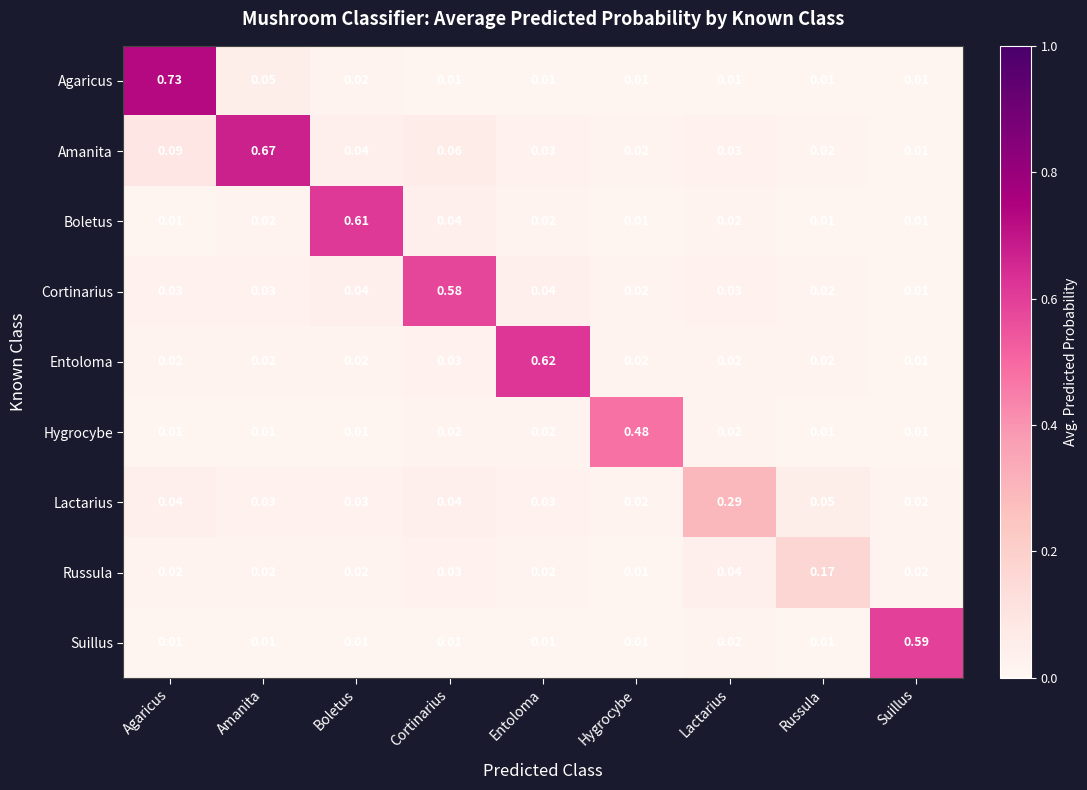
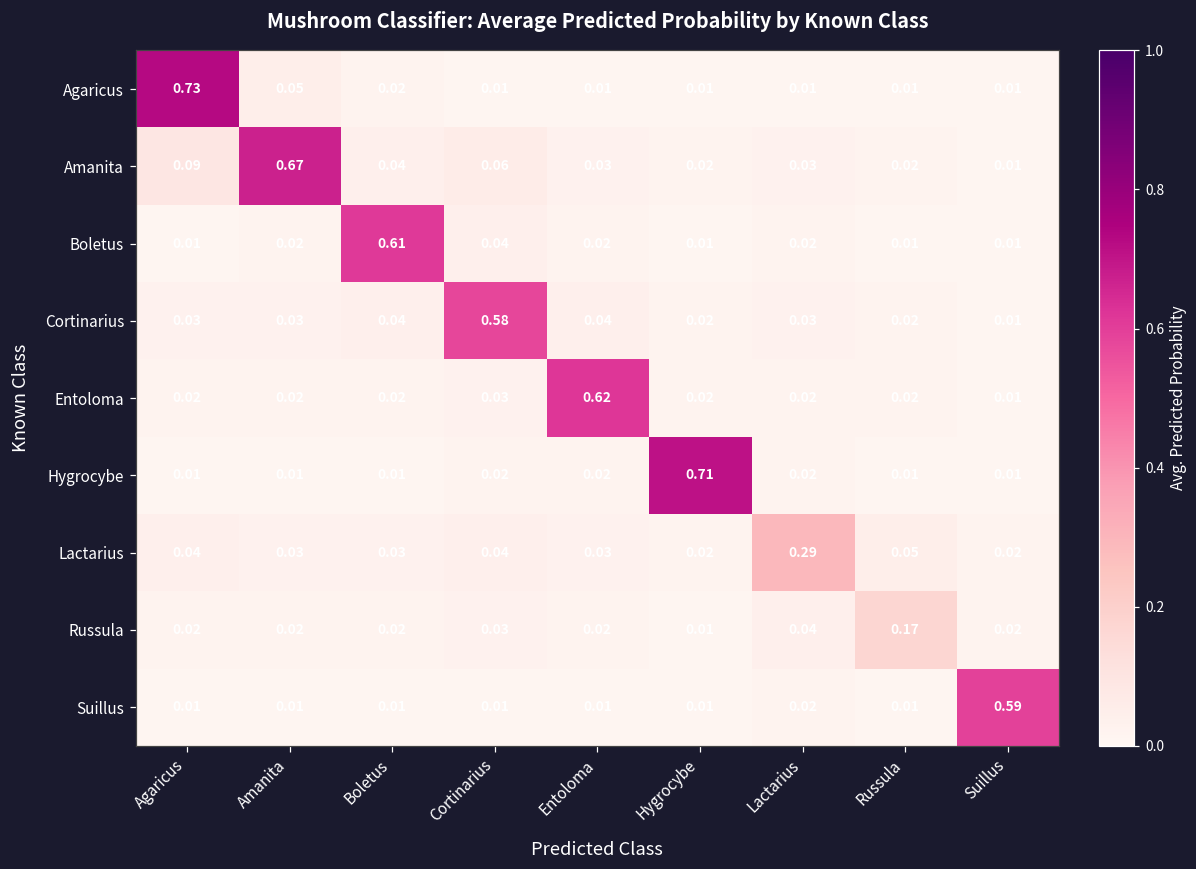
  {
    "Agaricus": {
      "Agaricus": 0.73
    },
    "Amanita": {
      "Amanita": 0.67
    },
    "Boletus": {
      "Boletus": 0.61
    },
    "Cortinarius": {
      "Cortinarius": 0.58
    },
    "Entoloma": {
      "Entoloma": 0.62
    },
    "Hygrocybe": {
-     "Hygrocybe": 0.48
+     "Hygrocybe": 0.71
    },
    "Lactarius": {
      "Lactarius": 0.29
    },
    "Suillus": {
      "Suillus": 0.59
    }
  }
